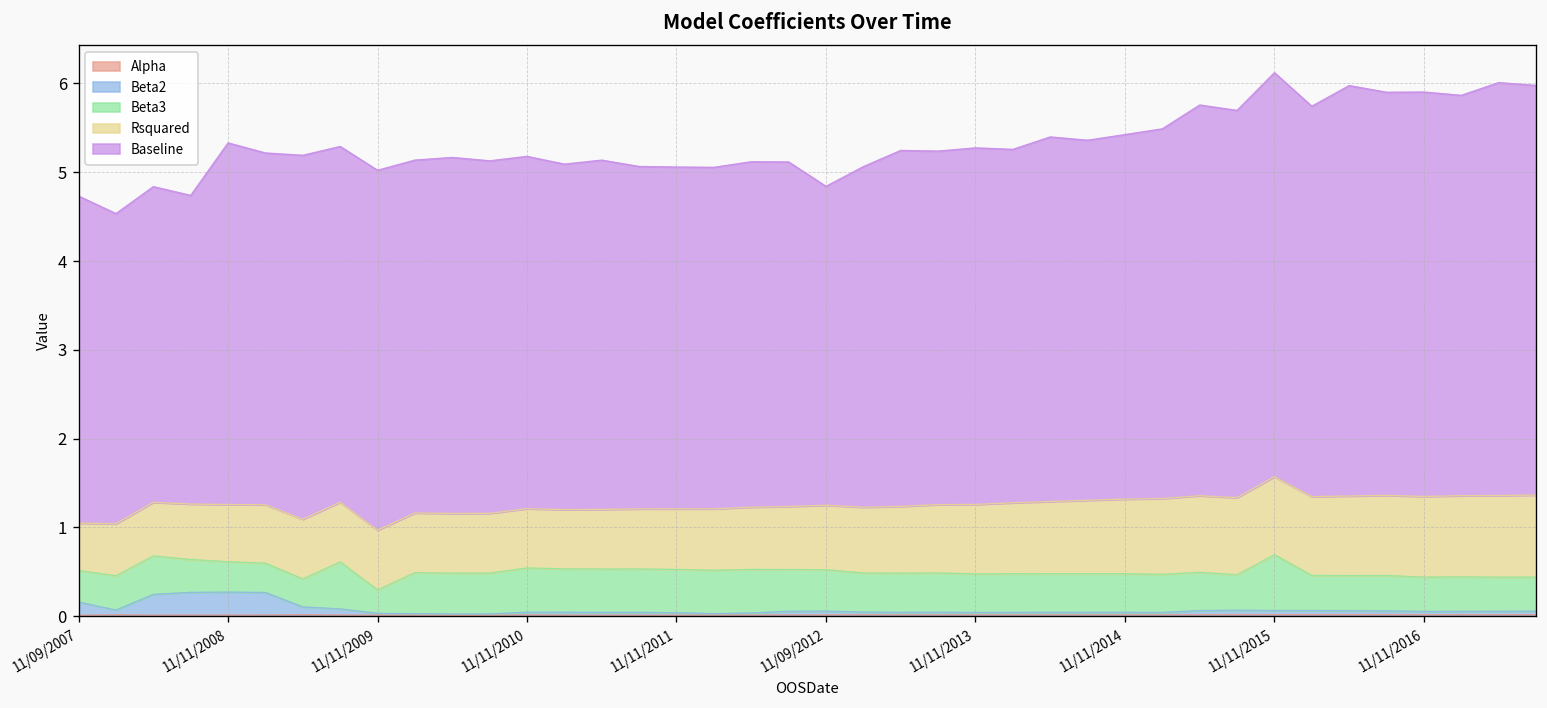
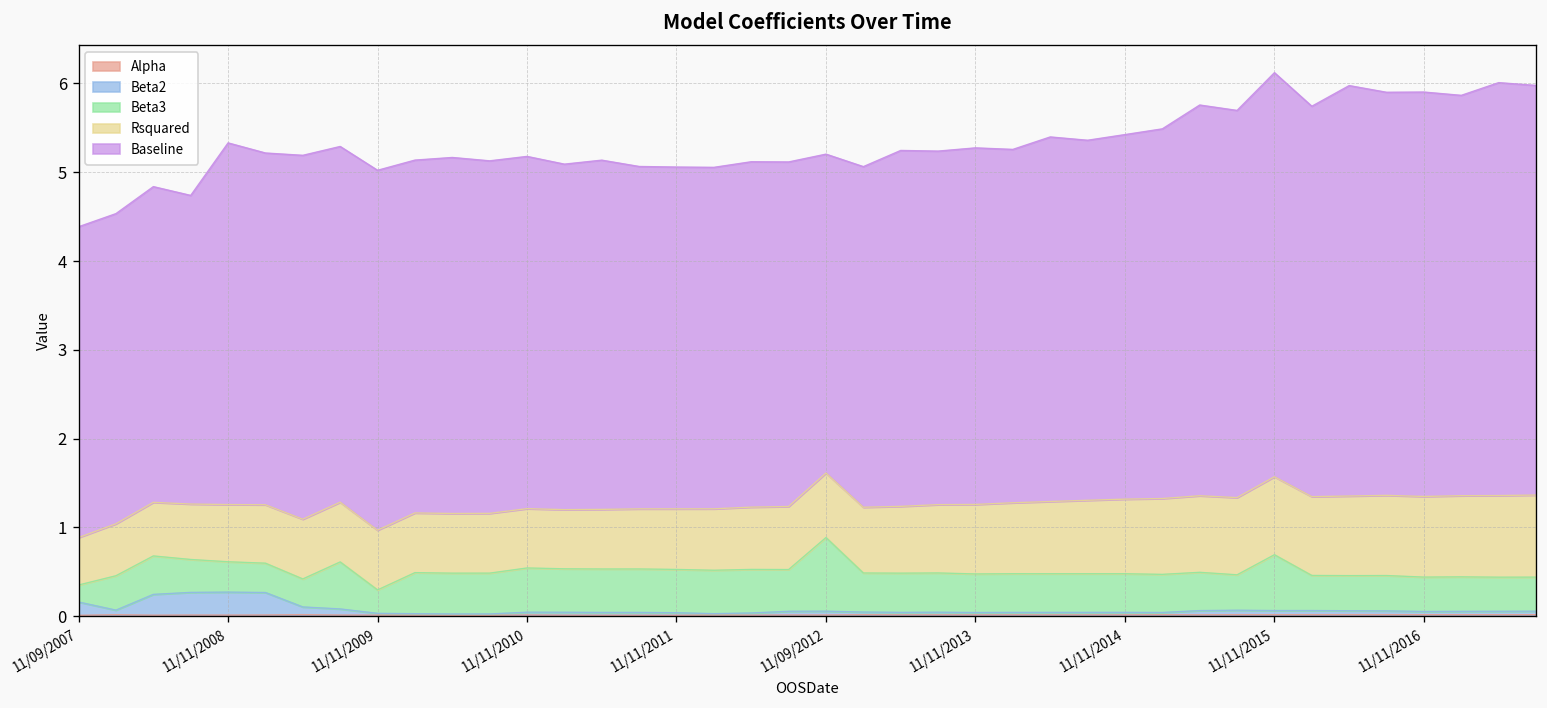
  {
    "Beta2": {
      "11/09/2007": 0.1,
      "11/11/2008": 0.3,
      "11/09/2012": 0.0,
      "11/11/2015": 0.0,
      "11/11/2016": 0.0
    },
    "Beta3": {
-     "11/09/2007": 0.4,
+     "11/09/2007": 0.2,
      "11/11/2008": 0.3,
      "11/11/2009": 0.3,
      "11/11/2010": 0.5,
      "11/11/2011": 0.5,
-     "11/09/2012": 0.5,
+     "11/09/2012": 0.8,
      "11/11/2013": 0.4,
      "11/11/2014": 0.4,
      "11/11/2015": 0.6,
      "11/11/2016": 0.4
    },
    "Baseline": {
-     "11/09/2007": 3.7,
+     "11/09/2007": 3.5,
      "11/11/2008": 4.1,
      "11/11/2009": 4.1,
      "11/11/2010": 4.0,
      "11/11/2011": 3.8,
      "11/09/2012": 3.6,
      "11/11/2013": 4.0,
      "11/11/2014": 4.1,
      "11/11/2015": 4.6,
      "11/11/2016": 4.6
    }
  }
